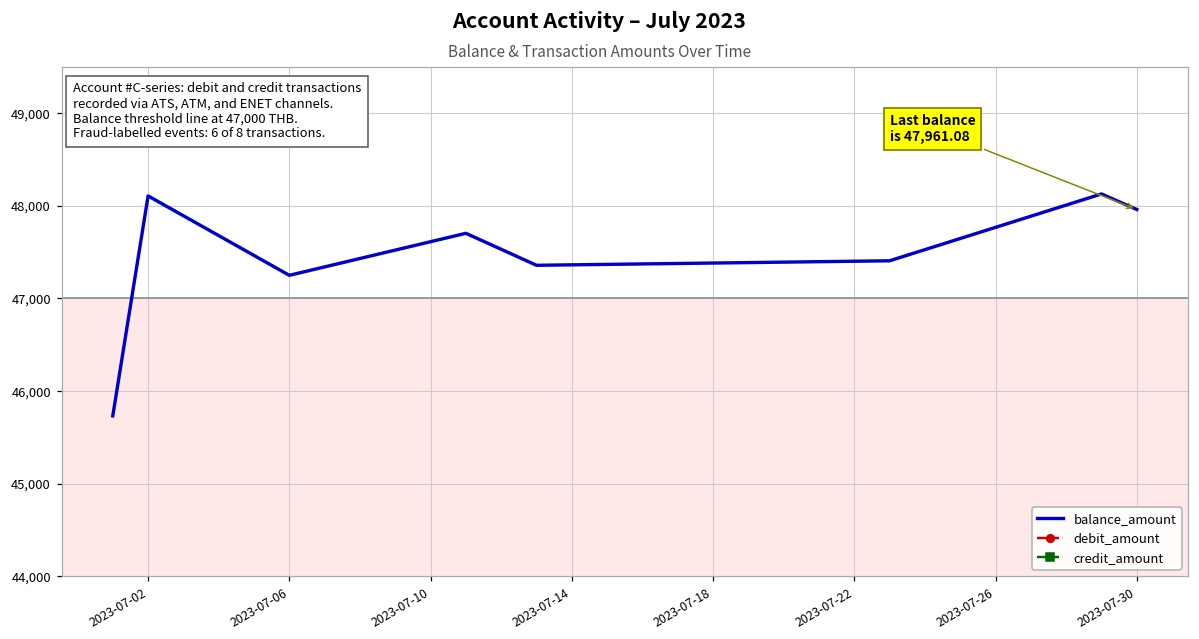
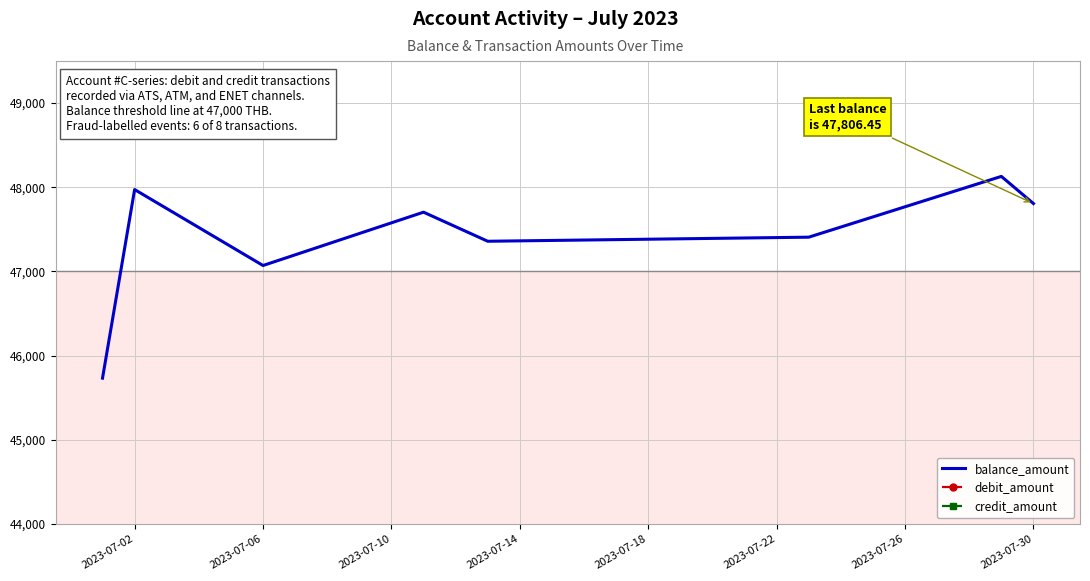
  {
    "balance_amount": {
-     "2023-07-02": "48,100",
-     "2023-07-06": "47,300",
-     "2023-07-30": "47,961.08"
+     "2023-07-02": "48,000",
+     "2023-07-06": "47,100",
+     "2023-07-30": "47,806.45"
    }
  }
